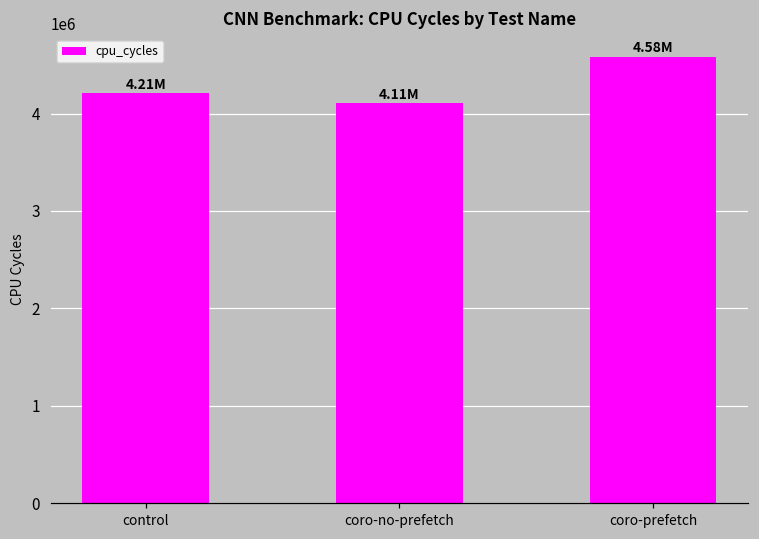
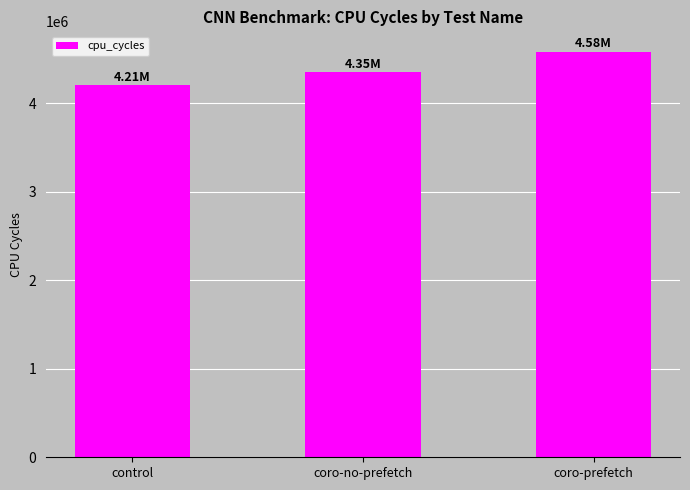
  {
    "control": "4.21M",
-   "coro-no-prefetch": "4.11M",
+   "coro-no-prefetch": "4.35M",
    "coro-prefetch": "4.58M"
  }
